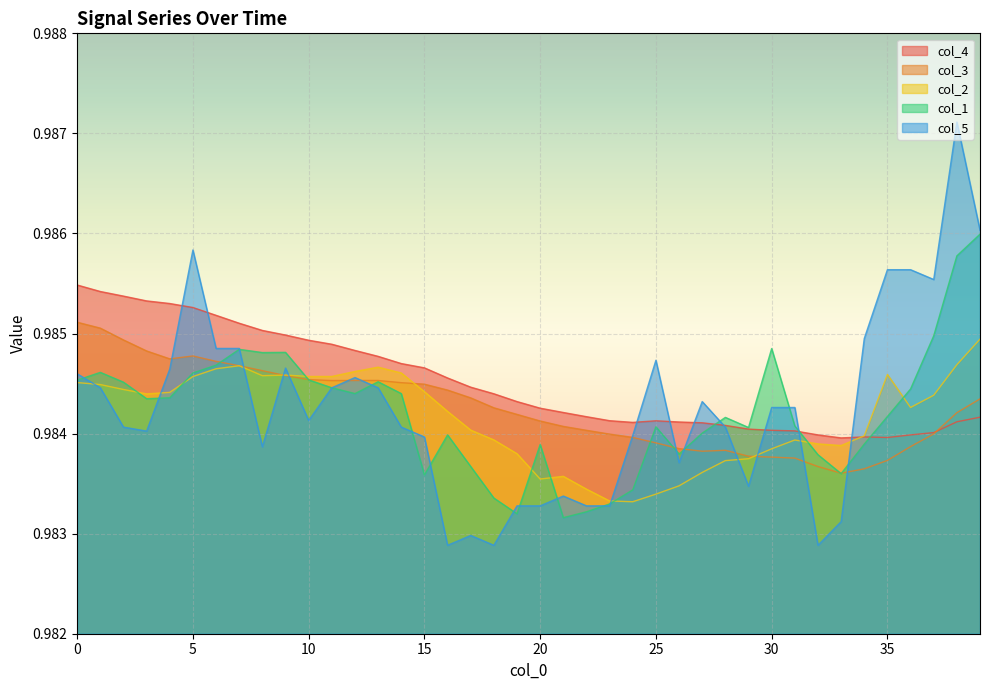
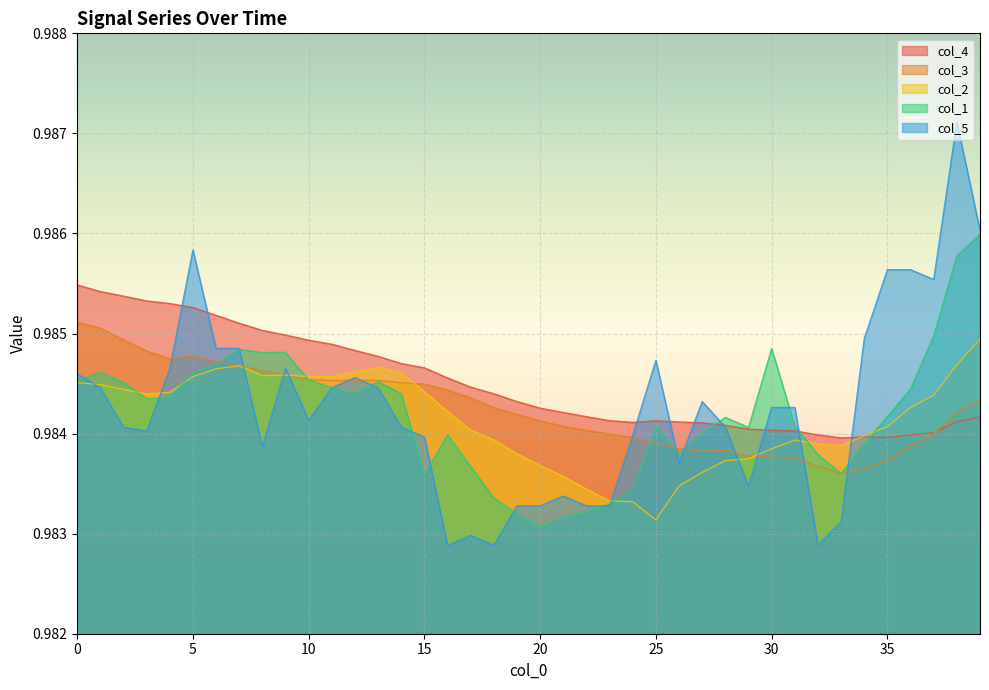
  {
    "col_2": {
      "5": 0.98457,
      "10": 0.98457,
      "15": 0.98442,
-     "20": 0.98355,
-     "25": 0.98340,
+     "20": 0.98368,
+     "25": 0.98314,
      "30": 0.98385,
-     "35": 0.98459
+     "35": 0.98407
    },
    "col_1": {
      "5": 0.98461,
      "15": 0.98359,
-     "20": 0.98389,
+     "20": 0.98306,
      "25": 0.98407,
      "30": 0.98485,
      "35": 0.98417
    },
    "col_5": {
      "0": 0.98460,
      "5": 0.98584,
      "10": 0.98413,
      "15": 0.98397,
      "20": 0.98328,
      "25": 0.98473,
      "30": 0.98426,
      "35": 0.98564
    }
  }
